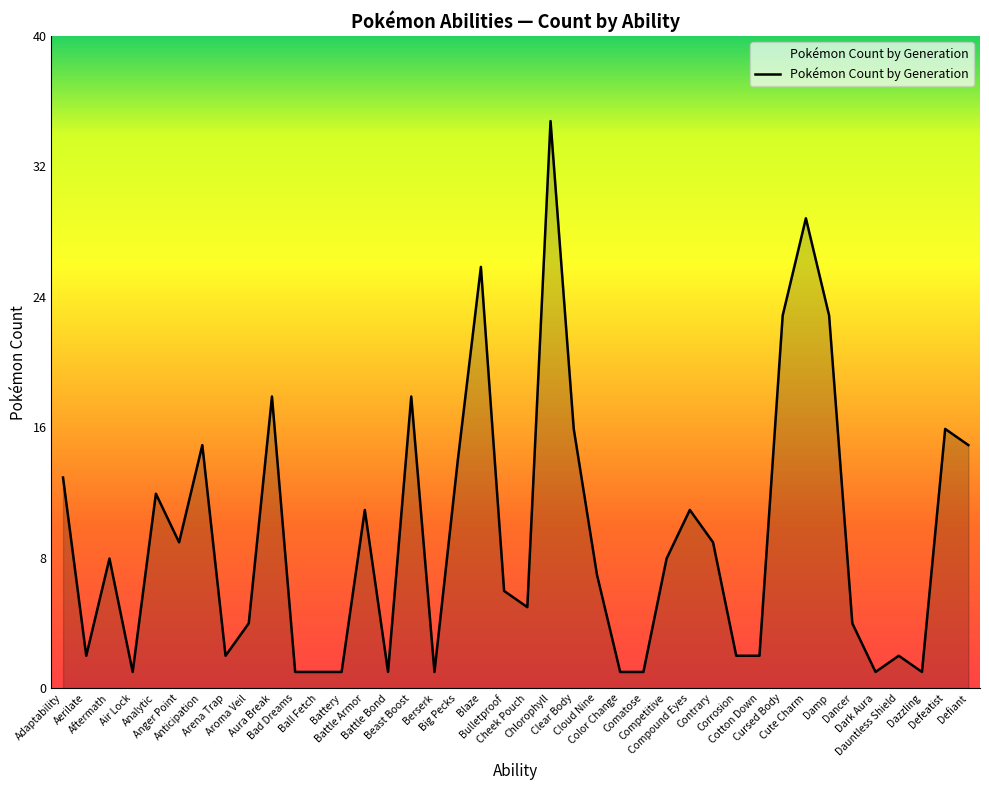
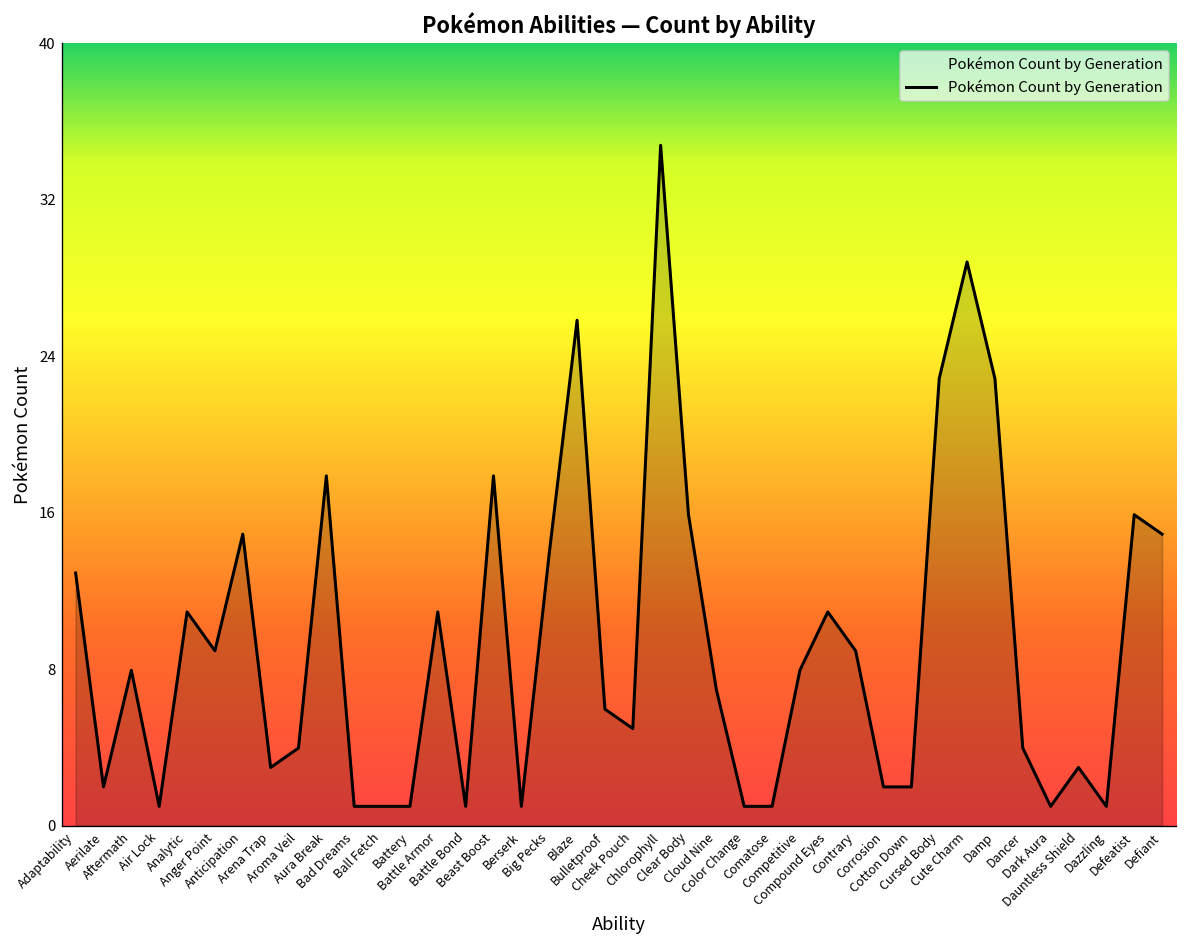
  {
    "Adaptability": 13,
    "Aerilate": 2,
    "Aftermath": 8,
    "Air Lock": 1,
-   "Analytic": 12,
+   "Analytic": 11,
    "Anger Point": 9,
    "Anticipation": 15,
-   "Arena Trap": 2,
+   "Arena Trap": 3,
    "Aroma Veil": 4,
    "Aura Break": 18,
    "Bad Dreams": 1,
    "Ball Fetch": 1,
    "Battery": 1,
    "Battle Armor": 11,
    "Battle Bond": 1,
    "Beast Boost": 18,
    "Berserk": 1,
    "Big Pecks": 14,
    "Blaze": 26,
    "Bulletproof": 6,
    "Cheek Pouch": 5,
    "Chlorophyll": 35,
    "Clear Body": 16,
    "Cloud Nine": 7,
    "Color Change": 1,
    "Comatose": 1,
    "Competitive": 8,
    "Compound Eyes": 11,
    "Contrary": 9,
    "Corrosion": 2,
    "Cotton Down": 2,
    "Cursed Body": 23,
    "Cute Charm": 29,
    "Damp": 23,
    "Dancer": 4,
    "Dark Aura": 1,
-   "Dauntless Shield": 2,
+   "Dauntless Shield": 3,
    "Dazzling": 1,
    "Defeatist": 16,
    "Defiant": 15
  }
